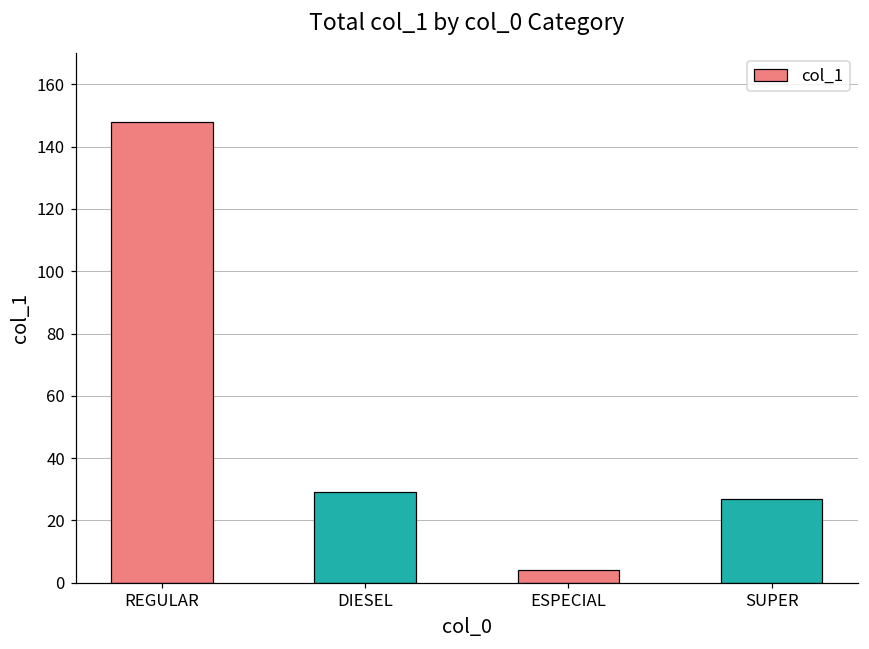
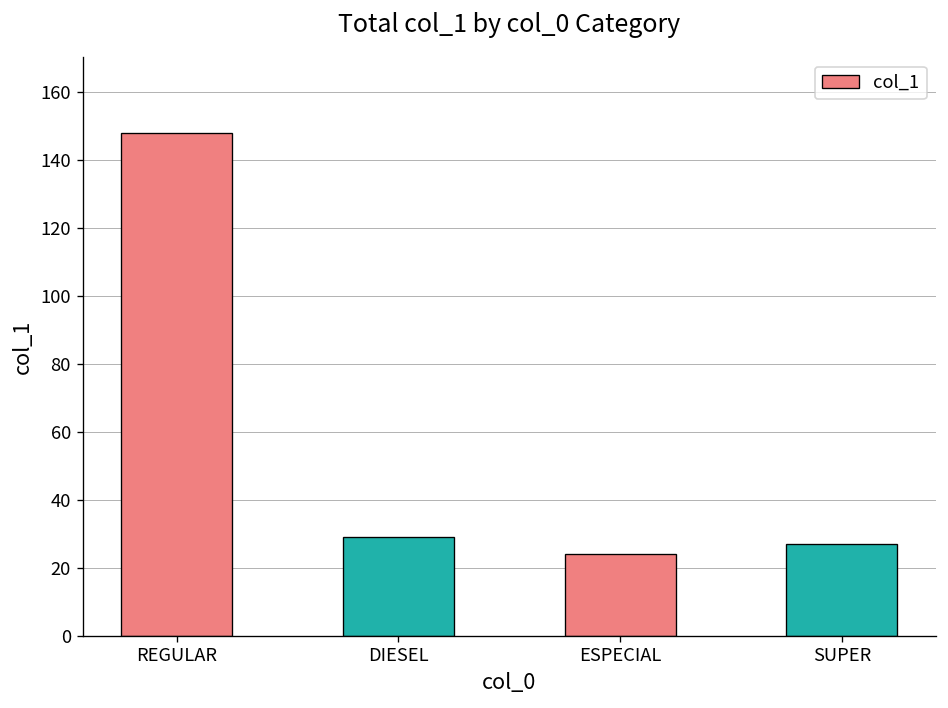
  {
    "REGULAR": 148,
    "DIESEL": 29,
-   "ESPECIAL": 4,
+   "ESPECIAL": 24,
    "SUPER": 27
  }
